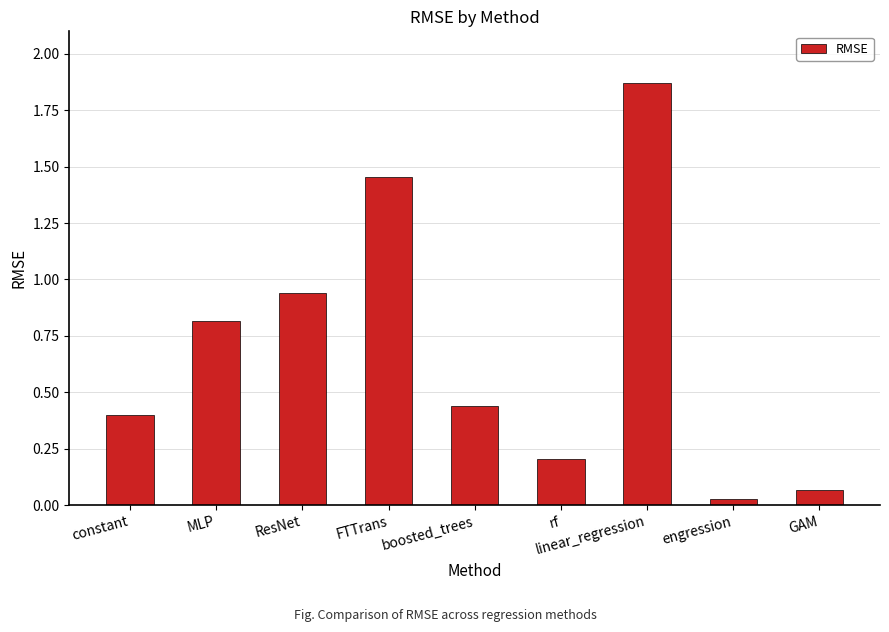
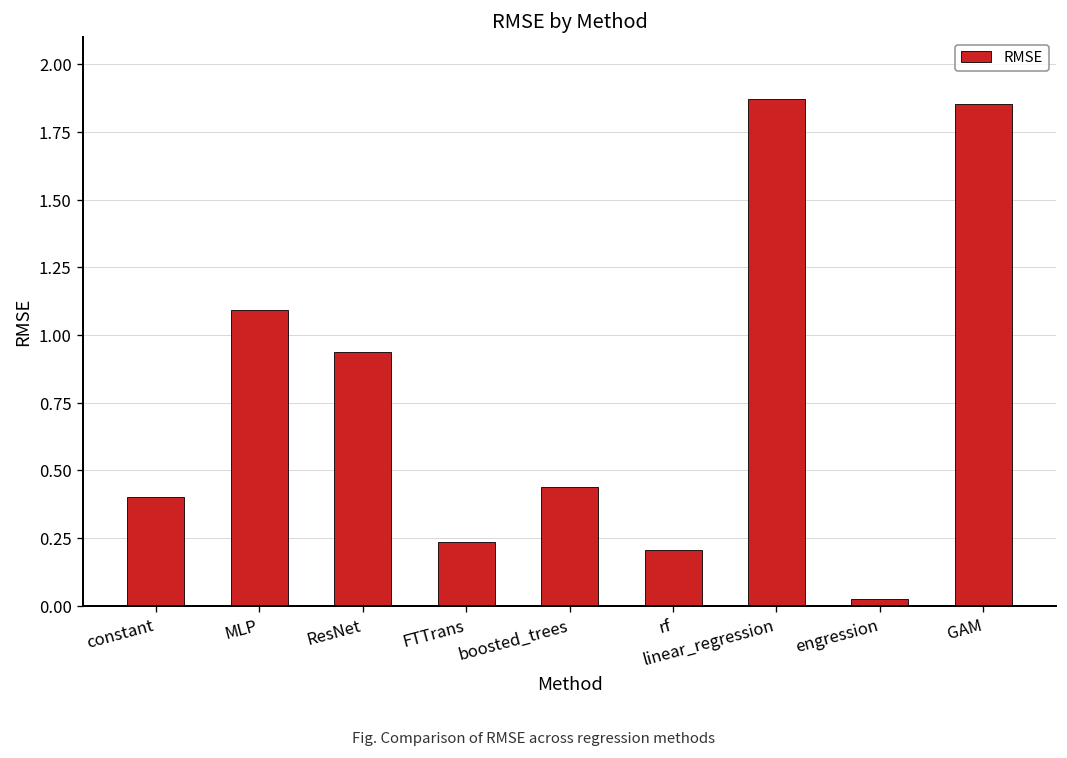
  {
    "constant": 0.40,
-   "MLP": 0.81,
+   "MLP": 1.09,
    "ResNet": 0.94,
-   "FTTrans": 1.45,
+   "FTTrans": 0.23,
    "boosted_trees": 0.44,
    "rf": 0.21,
    "linear_regression": 1.87,
    "engression": 0.03,
-   "GAM": 0.07
+   "GAM": 1.85
  }
